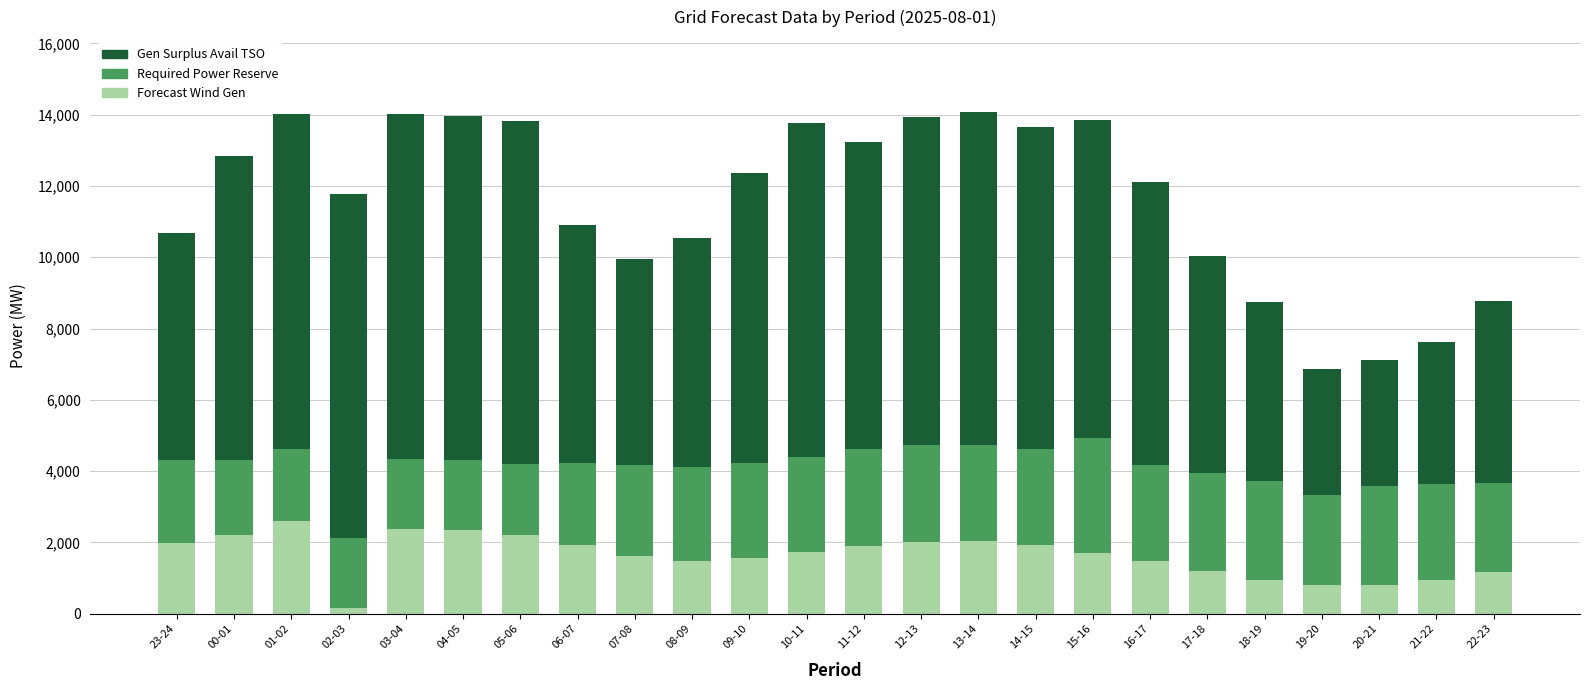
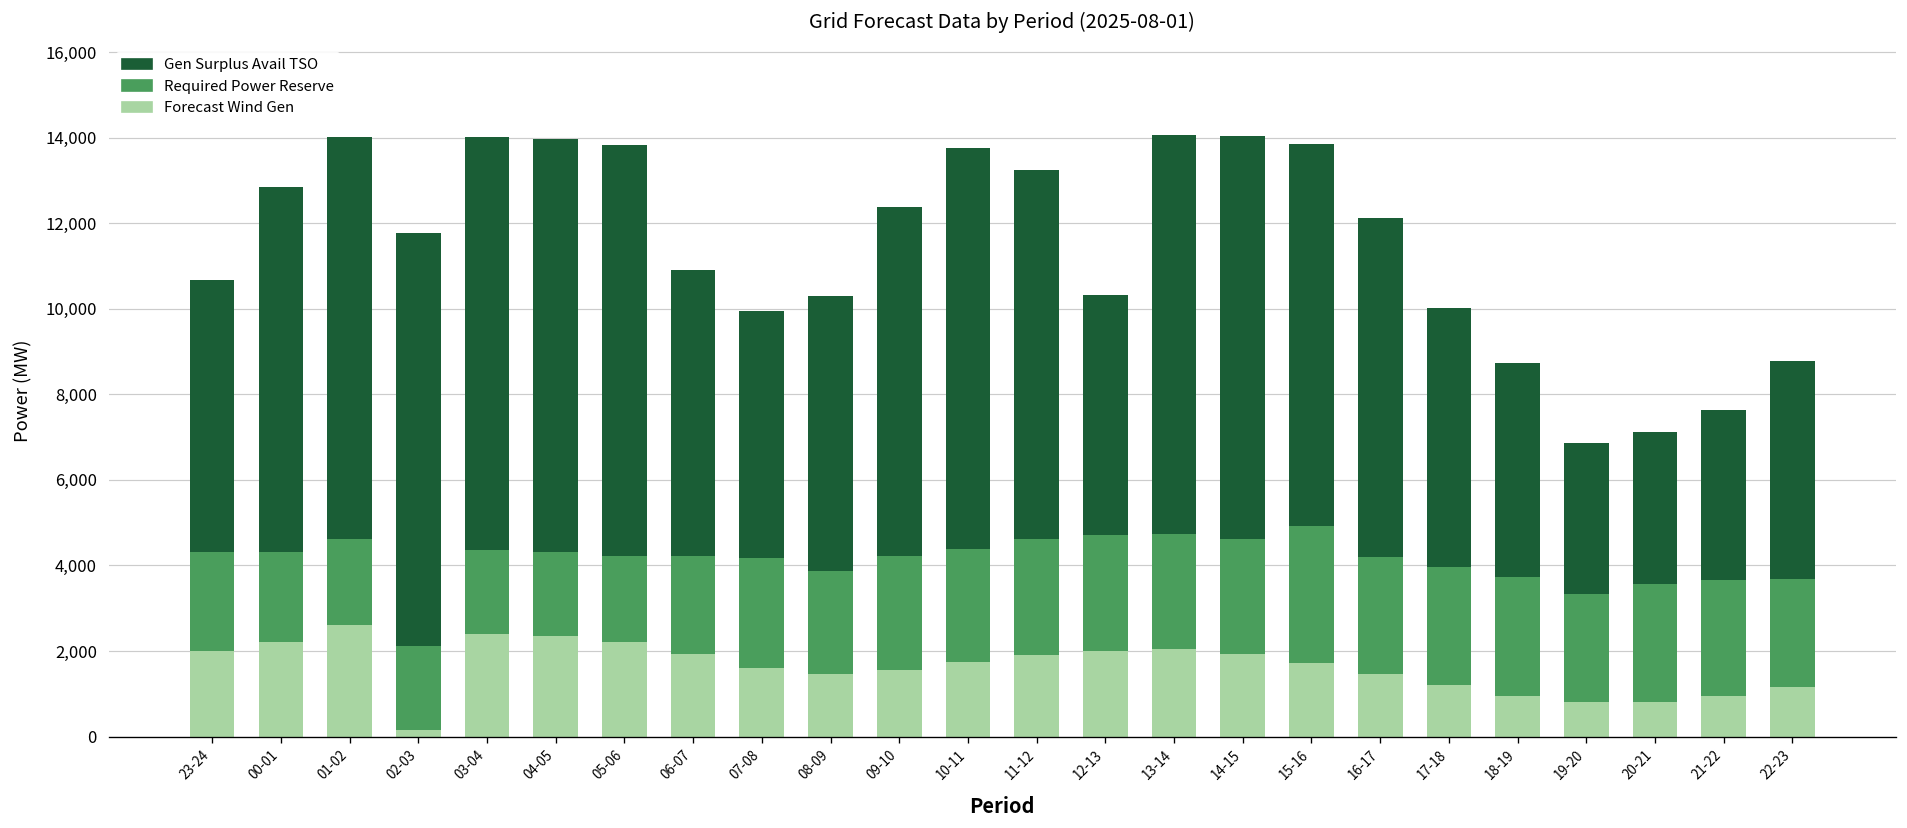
  {
    "Forecast Wind Gen": {
      "23-24": "2,000",
      "00-01": "2,200",
      "01-02": "2,600",
      "02-03": "100",
      "03-04": "2,400",
      "04-05": "2,300",
      "05-06": "2,200",
      "06-07": "1,900",
      "07-08": "1,600",
      "08-09": "1,500",
      "09-10": "1,600",
      "10-11": "1,700",
      "11-12": "1,900",
      "12-13": "2,000",
      "13-14": "2,000",
      "14-15": "1,900",
      "15-16": "1,700",
      "16-17": "1,500",
      "17-18": "1,200",
      "18-19": "900",
      "19-20": "800",
      "20-21": "800",
      "21-22": "1,000",
      "22-23": "1,200"
    },
    "Required Power Reserve": {
      "23-24": "2,300",
      "00-01": "2,100",
      "01-02": "2,000",
      "02-03": "2,000",
      "03-04": "2,000",
      "04-05": "2,000",
      "05-06": "2,000",
      "06-07": "2,300",
      "07-08": "2,600",
-     "08-09": "2,600",
+     "08-09": "2,400",
      "09-10": "2,700",
      "10-11": "2,700",
      "11-12": "2,700",
      "12-13": "2,700",
      "13-14": "2,700",
      "14-15": "2,700",
      "15-16": "3,200",
      "16-17": "2,700",
      "17-18": "2,800",
      "18-19": "2,800",
      "19-20": "2,500",
      "20-21": "2,800",
      "21-22": "2,700",
      "22-23": "2,500"
    },
    "Gen Surplus Avail TSO": {
      "23-24": "6,400",
      "00-01": "8,500",
      "01-02": "9,400",
      "02-03": "9,600",
      "03-04": "9,700",
      "04-05": "9,700",
      "05-06": "9,600",
      "06-07": "6,700",
      "07-08": "5,800",
      "08-09": "6,400",
      "09-10": "8,100",
      "10-11": "9,400",
      "11-12": "8,600",
-     "12-13": "9,200",
+     "12-13": "5,600",
      "13-14": "9,300",
-     "14-15": "9,100",
+     "14-15": "9,400",
      "15-16": "8,900",
      "16-17": "7,900",
      "17-18": "6,100",
      "18-19": "5,000",
      "19-20": "3,500",
      "20-21": "3,500",
      "21-22": "4,000",
      "22-23": "5,100"
    }
  }
